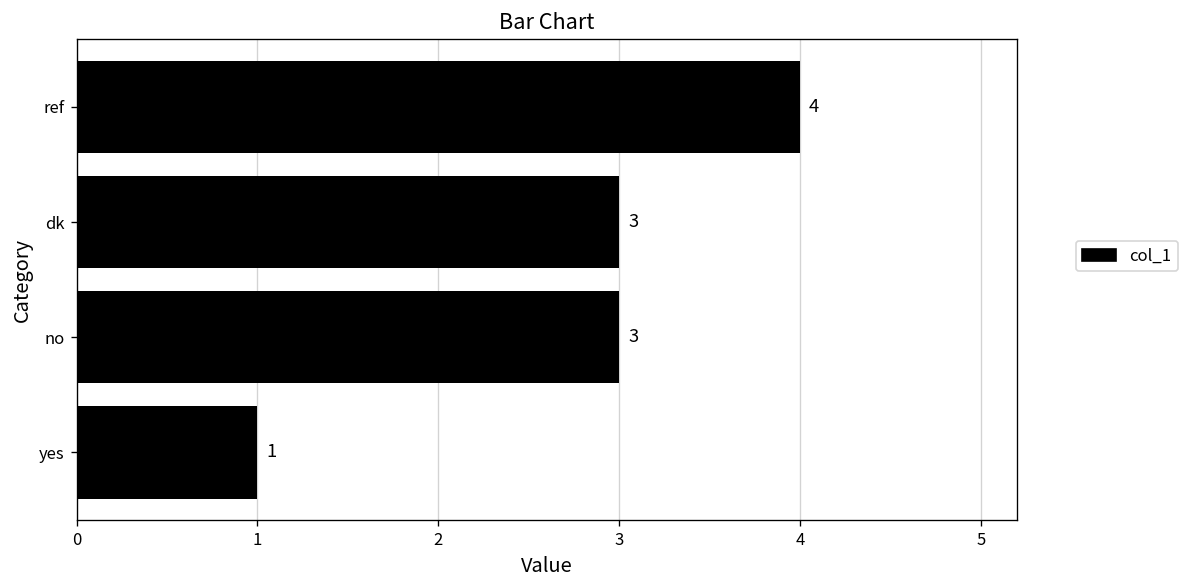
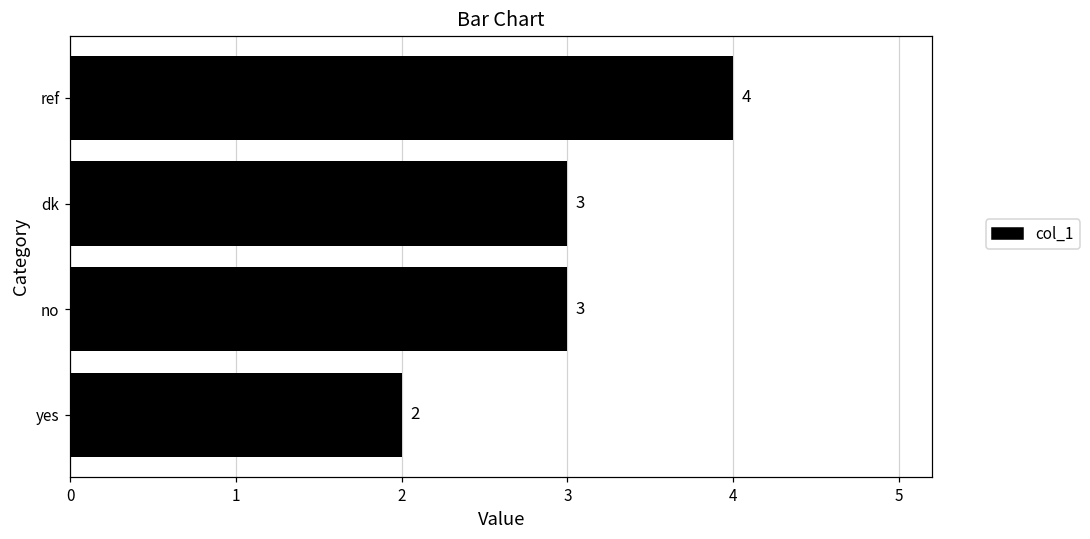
  {
    "ref": 4,
    "dk": 3,
    "no": 3,
-   "yes": 1
+   "yes": 2
  }
